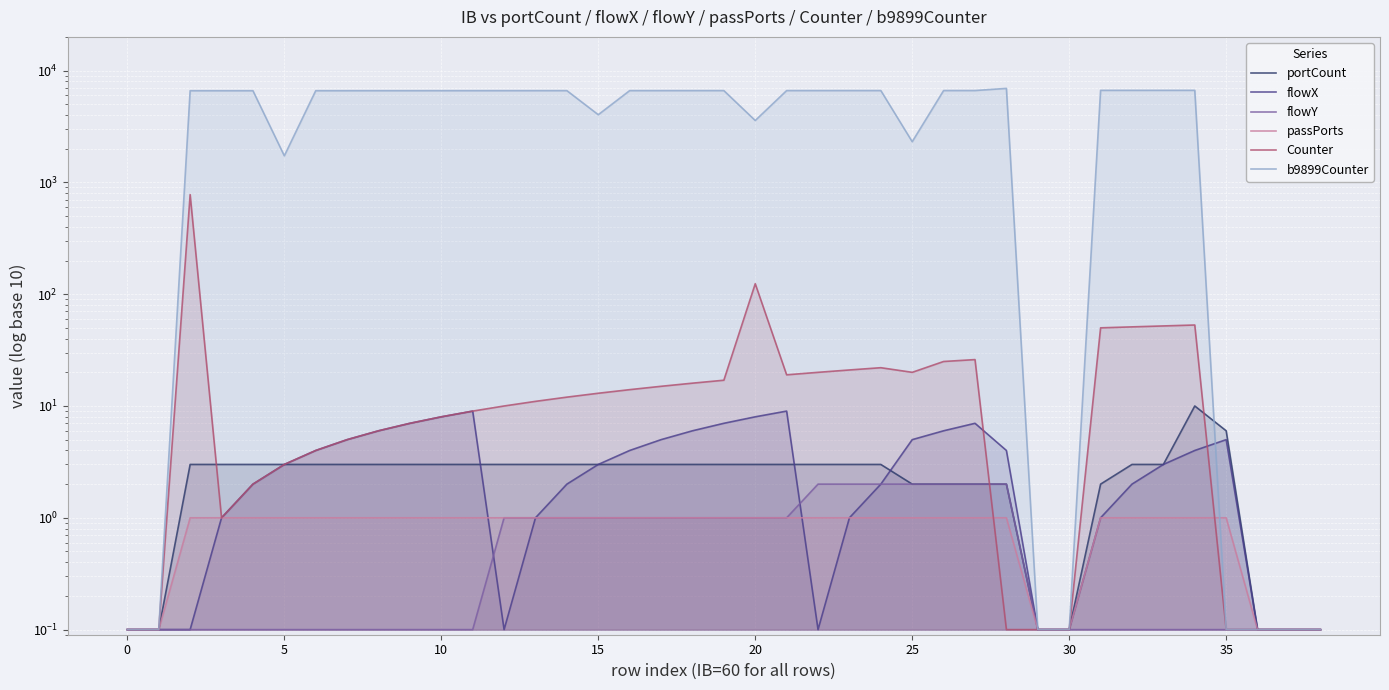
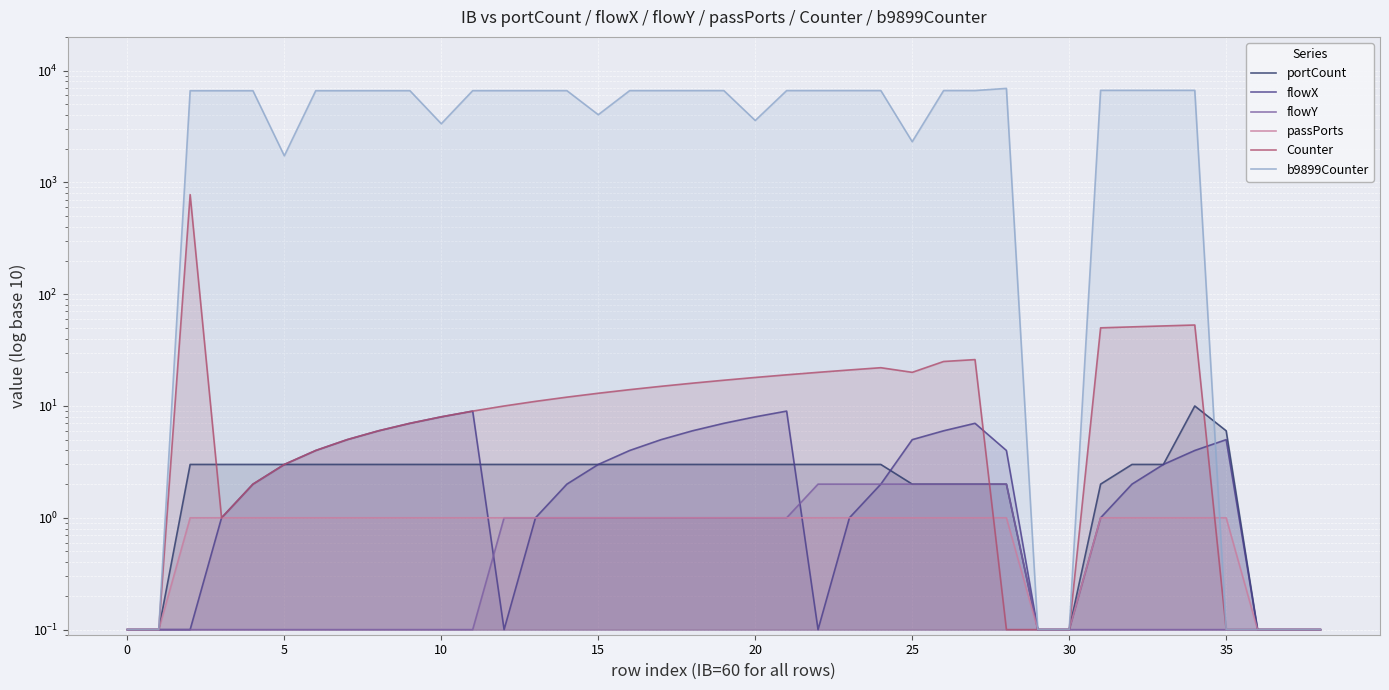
  {
    "flowY": {
      "5": 0.10,
      "10": 0.10
    },
    "passPorts": {
      "5": 1,
      "10": 1,
      "25": 1,
      "35": 1
    },
    "Counter": {
      "15": 13,
-     "20": 120,
+     "20": 18,
      "25": 20
    },
    "b9899Counter": {
      "5": 1700,
-     "10": 7000,
+     "10": 3300,
      "15": 4000,
      "20": 3600,
      "25": 2300
    }
  }
